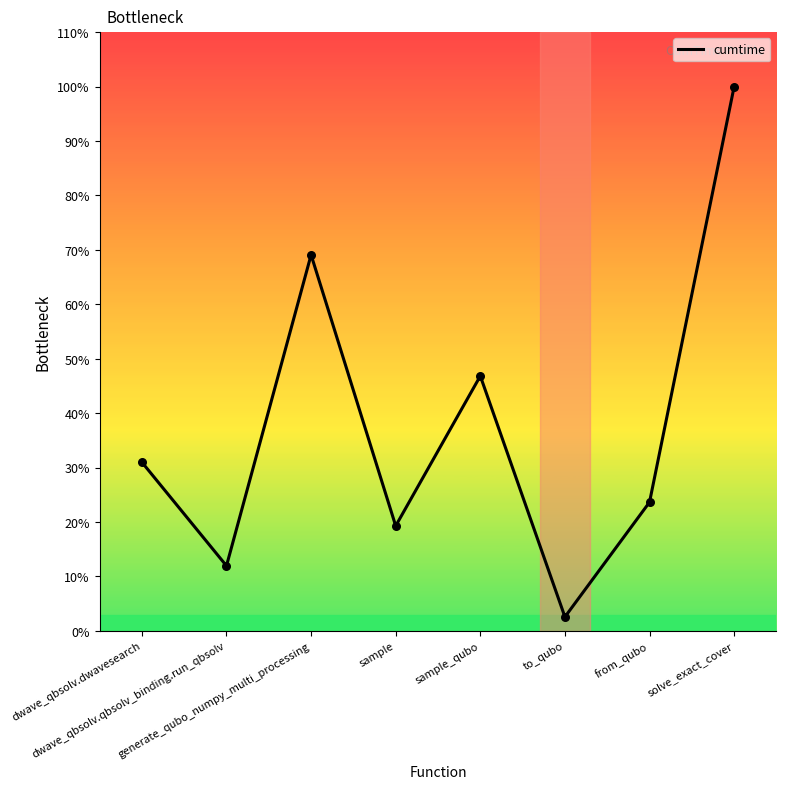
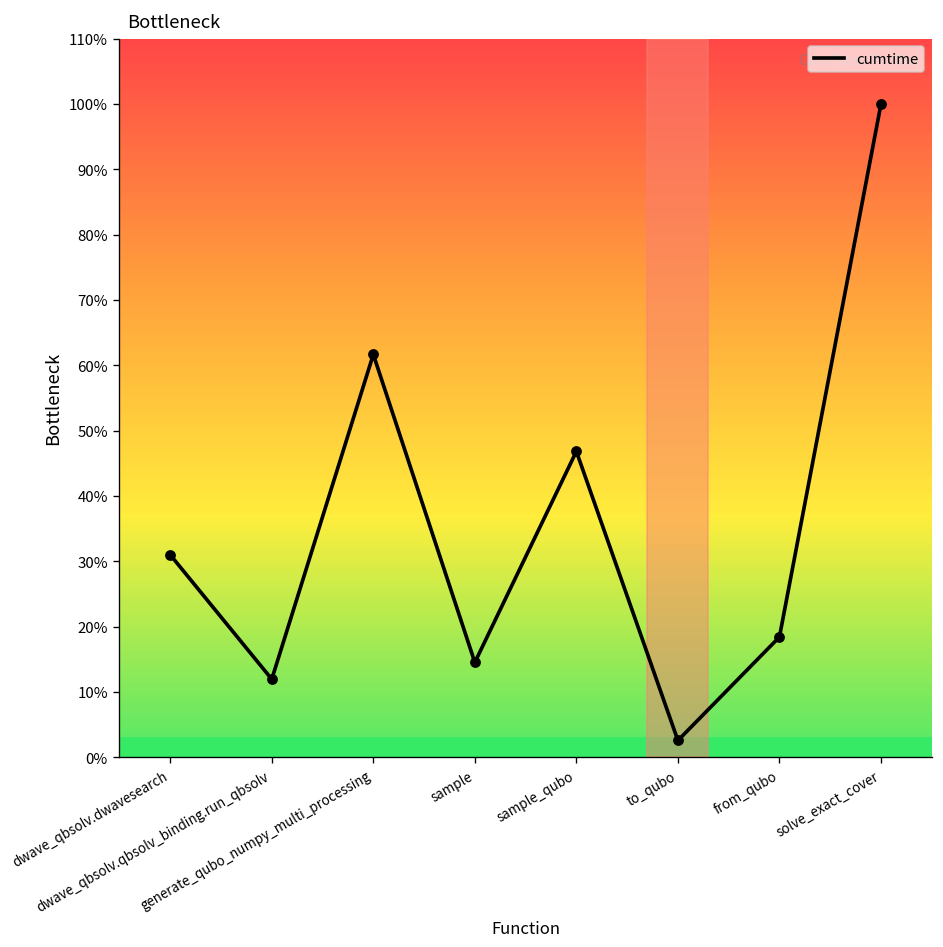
  {
    "dwave_qbsolv.dwavesearch": "31%",
    "dwave_qbsolv.qbsolv_binding.run_qbsolv": "12%",
-   "generate_qubo_numpy_multi_processing": "69%",
-   "sample": "19%",
+   "generate_qubo_numpy_multi_processing": "62%",
+   "sample": "15%",
    "sample_qubo": "47%",
-   "from_qubo": "24%",
+   "from_qubo": "18%",
    "solve_exact_cover": "100%"
  }
